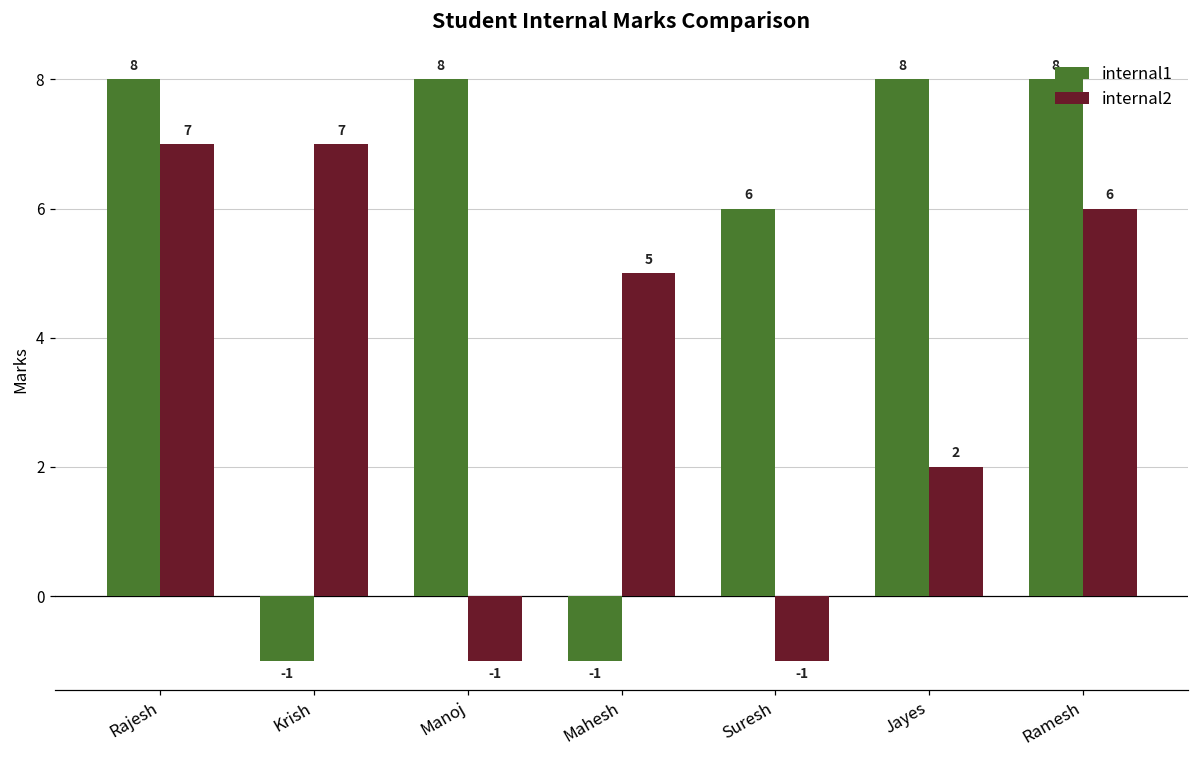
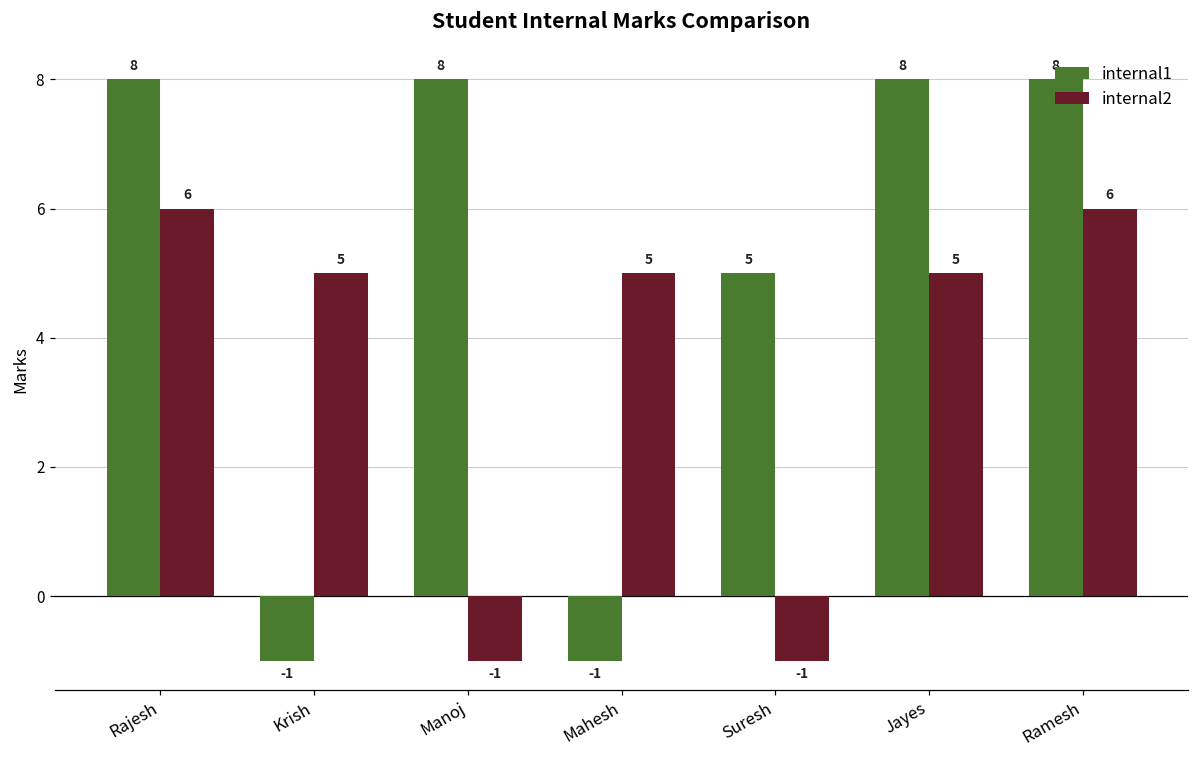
  {
    "internal1": {
      "Rajesh": 8,
      "Krish": -1,
      "Manoj": 8,
      "Mahesh": -1,
-     "Suresh": 6,
+     "Suresh": 5,
      "Jayes": 8,
      "Ramesh": 8
    },
    "internal2": {
-     "Rajesh": 7,
-     "Krish": 7,
+     "Rajesh": 6,
+     "Krish": 5,
      "Manoj": -1,
      "Mahesh": 5,
      "Suresh": -1,
-     "Jayes": 2,
+     "Jayes": 5,
      "Ramesh": 6
    }
  }
